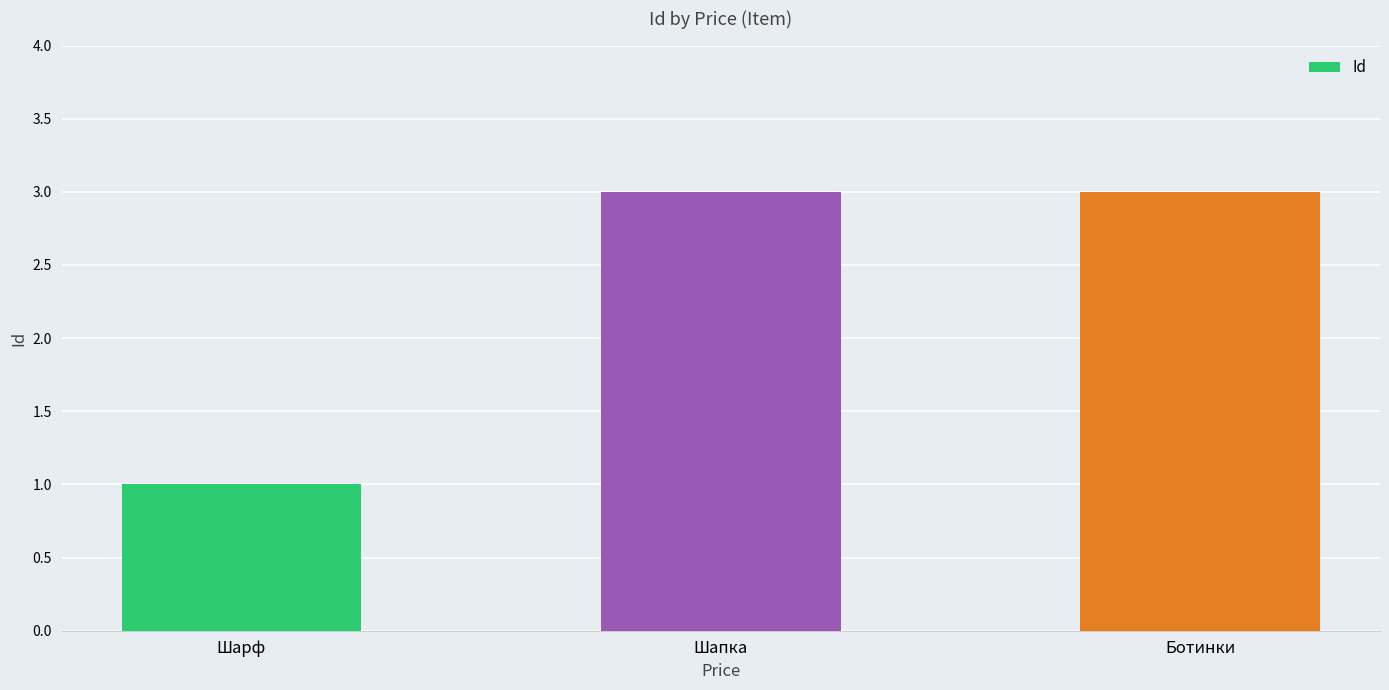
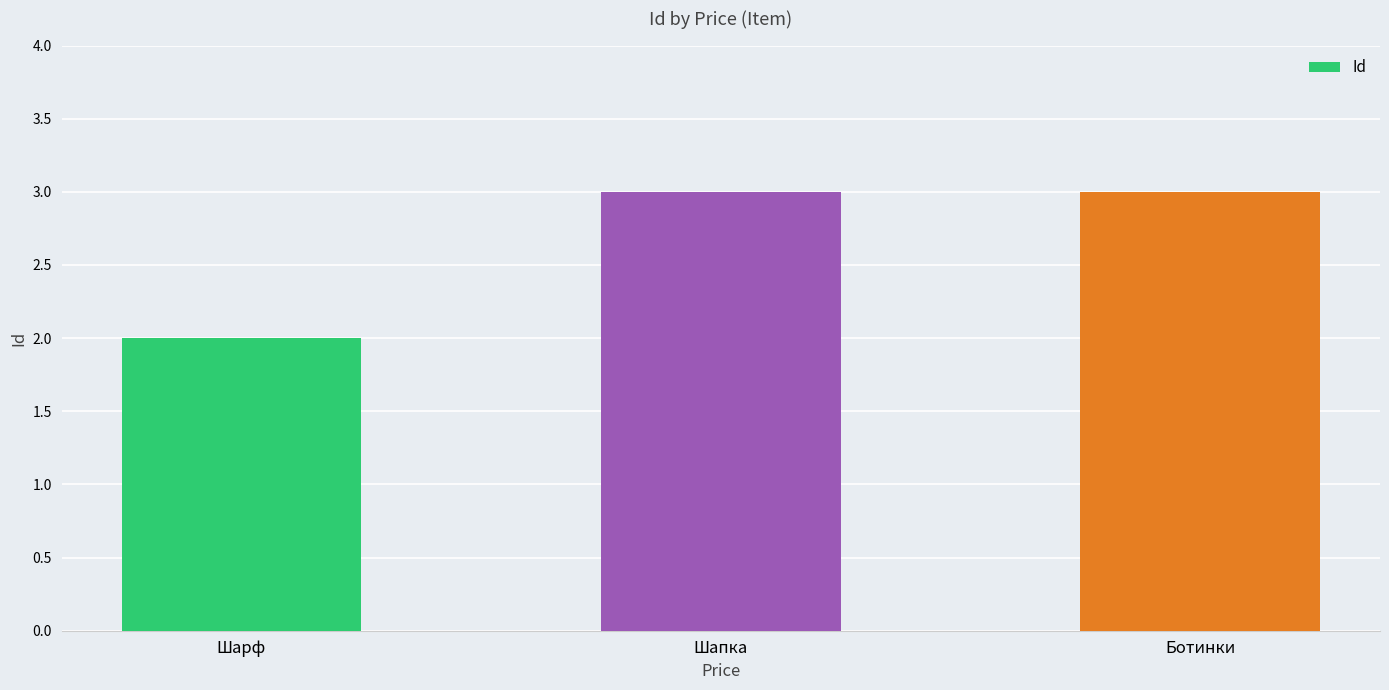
  {
-   "Шарф": 1,
+   "Шарф": 2,
    "Шапка": 3,
    "Ботинки": 3
  }
